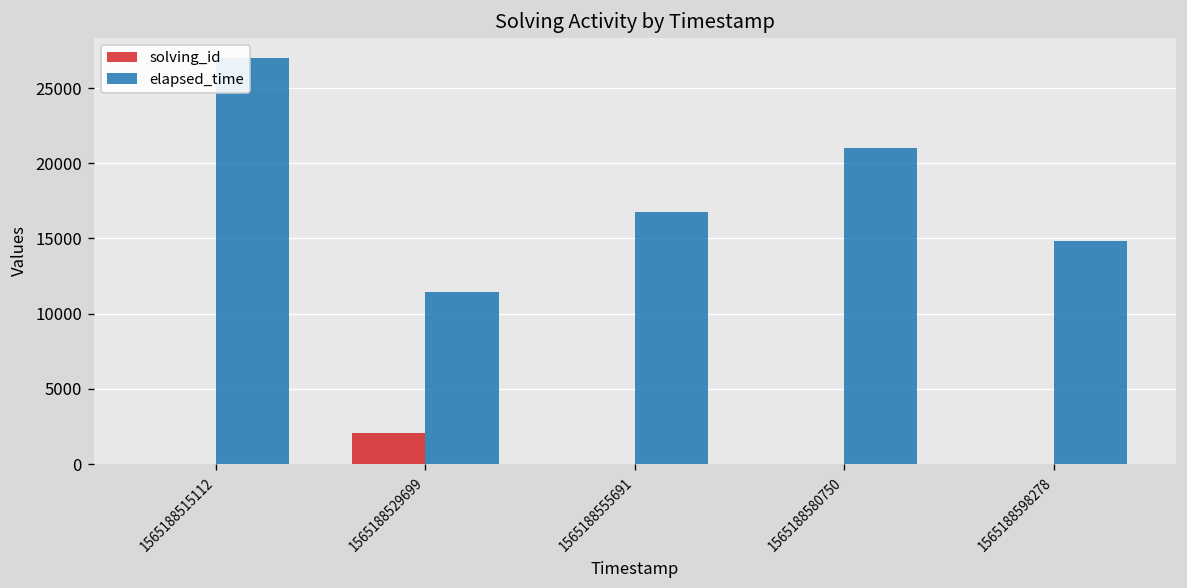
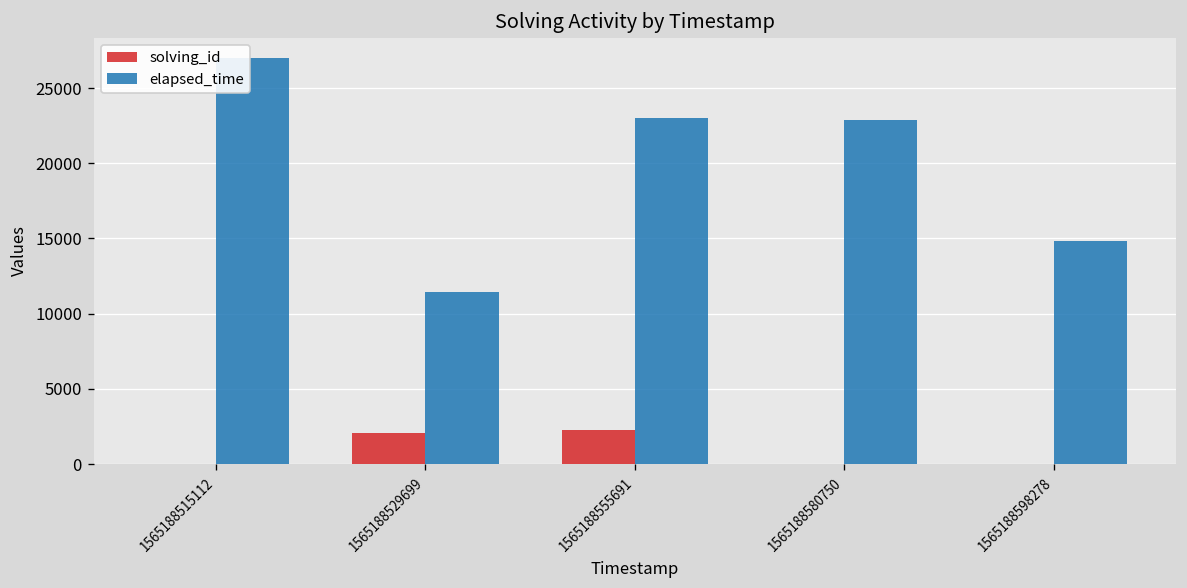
  {
    "solving_id": {
      "1565188529699": 2100,
-     "1565188555691": 0
+     "1565188555691": 2300
    },
    "elapsed_time": {
      "1565188515112": 27000,
      "1565188529699": 11400,
-     "1565188555691": 16700,
-     "1565188580750": 21000,
+     "1565188555691": 23000,
+     "1565188580750": 22900,
      "1565188598278": 14900
    }
  }
